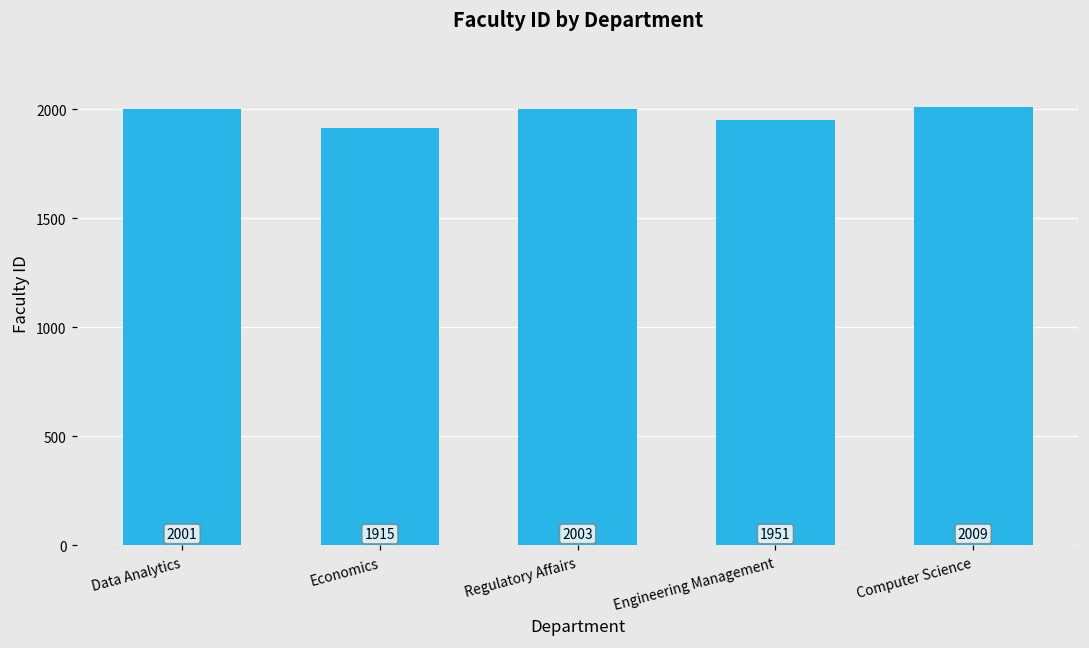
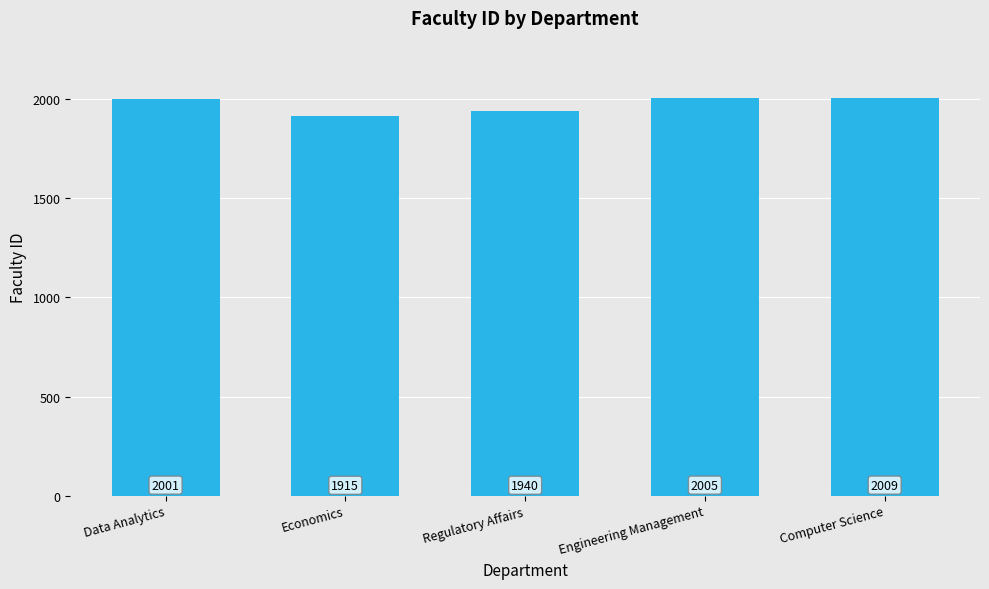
  {
-   "Regulatory Affairs": 2003,
-   "Engineering Management": 1951
+   "Regulatory Affairs": 1940,
+   "Engineering Management": 2005
  }
